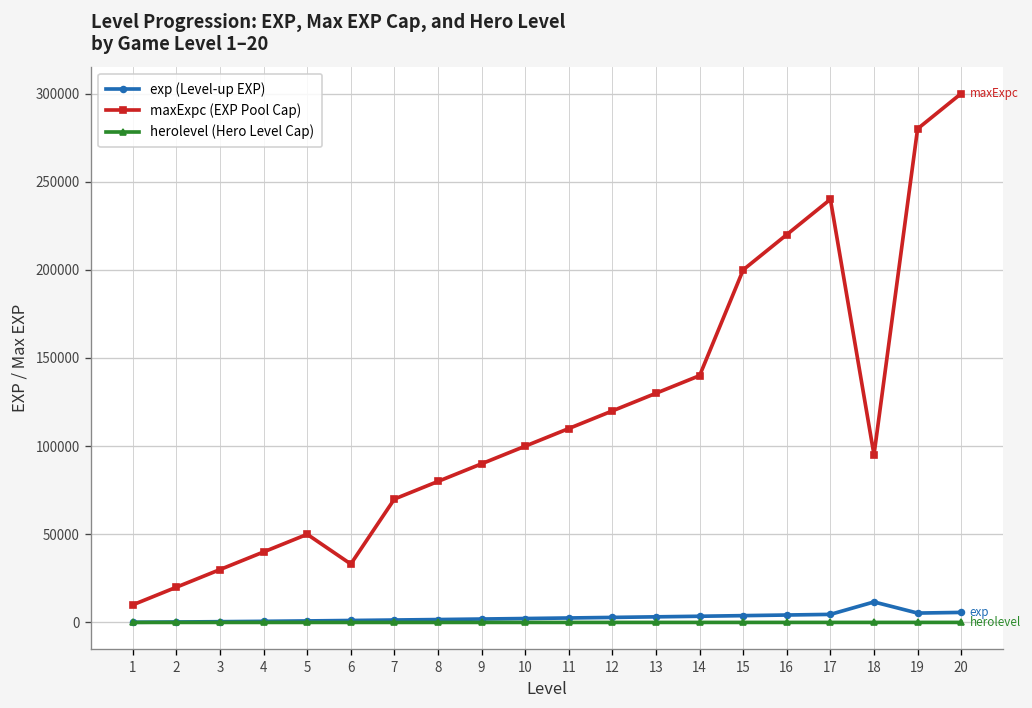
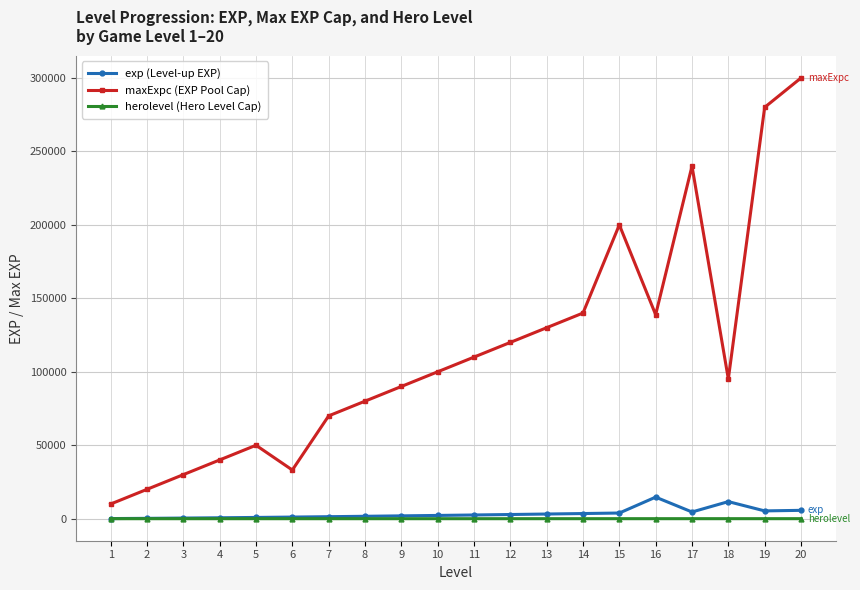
  {
    "exp (Level-up EXP)": {
      "9": 2000,
      "10": 2000,
      "11": 3000,
      "12": 3000,
      "13": 3000,
      "14": 4000,
      "15": 4000,
-     "16": 4000,
+     "16": 15000,
      "17": 5000,
      "18": 12000,
      "19": 5000,
      "20": 6000
    },
    "maxExpc (EXP Pool Cap)": {
      "1": 10000,
      "2": 20000,
      "3": 30000,
      "4": 40000,
      "5": 50000,
      "6": 33000,
      "7": 70000,
      "8": 80000,
      "9": 90000,
      "10": 100000,
      "11": 110000,
      "12": 120000,
      "13": 130000,
      "14": 140000,
      "15": 200000,
-     "16": 220000,
+     "16": 139000,
      "17": 240000,
      "18": 95000,
      "19": 280000,
      "20": 300000
    },
    "herolevel (Hero Level Cap)": {
      "9": 0,
      "10": 0,
      "11": 0,
      "12": 0,
      "13": 0,
      "14": 0,
      "15": 0,
      "16": 0,
      "17": 0,
      "18": 0,
      "19": 0,
      "20": 0
    }
  }
